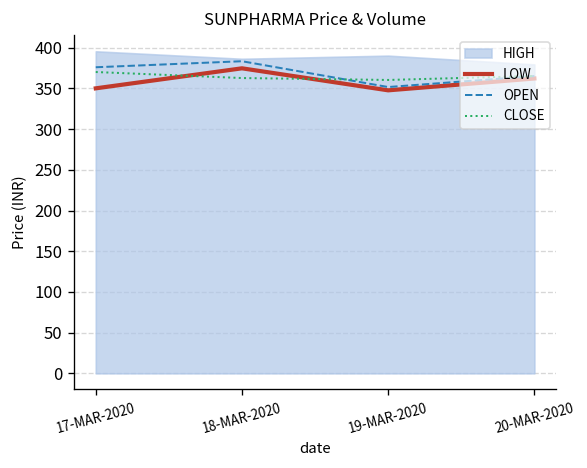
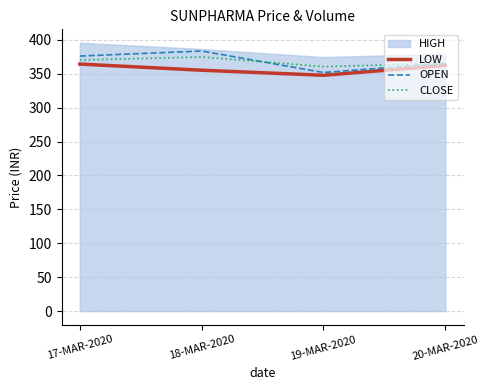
  {
    "LOW": {
-     "17-MAR-2020": 350,
-     "18-MAR-2020": 370,
+     "17-MAR-2020": 360,
+     "18-MAR-2020": 360,
      "19-MAR-2020": 350
    },
    "HIGH": {
      "17-MAR-2020": 400,
-     "19-MAR-2020": 390
+     "19-MAR-2020": 370
    },
    "OPEN": {
      "17-MAR-2020": 380,
      "19-MAR-2020": 350
    },
    "CLOSE": {
      "17-MAR-2020": 370,
-     "18-MAR-2020": 360,
+     "18-MAR-2020": 370,
      "19-MAR-2020": 360
    }
  }
